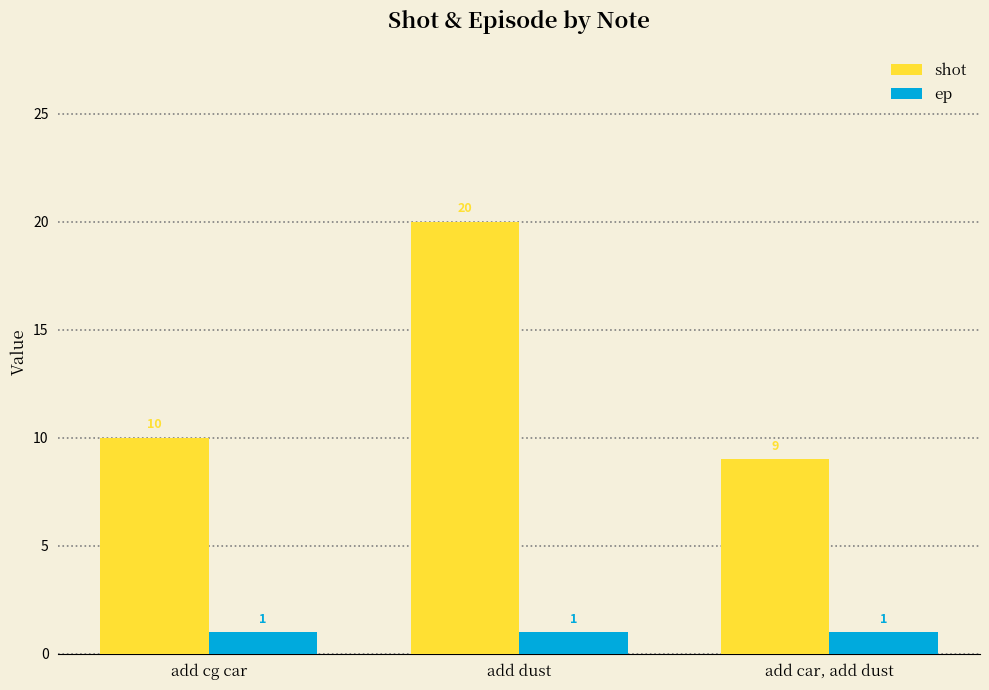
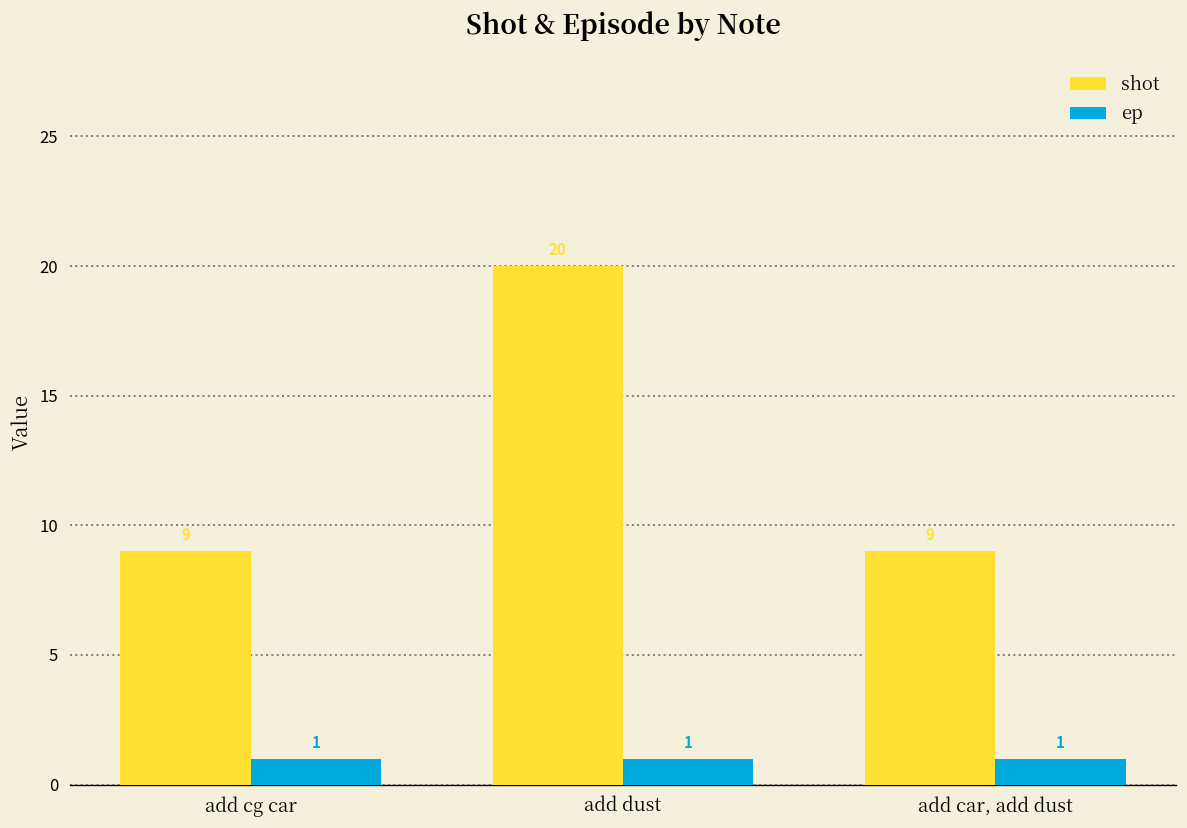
  {
    "shot": {
-     "add cg car": 10,
+     "add cg car": 9,
      "add dust": 20,
      "add car, add dust": 9
    },
    "ep": {
      "add cg car": 1,
      "add dust": 1,
      "add car, add dust": 1
    }
  }
